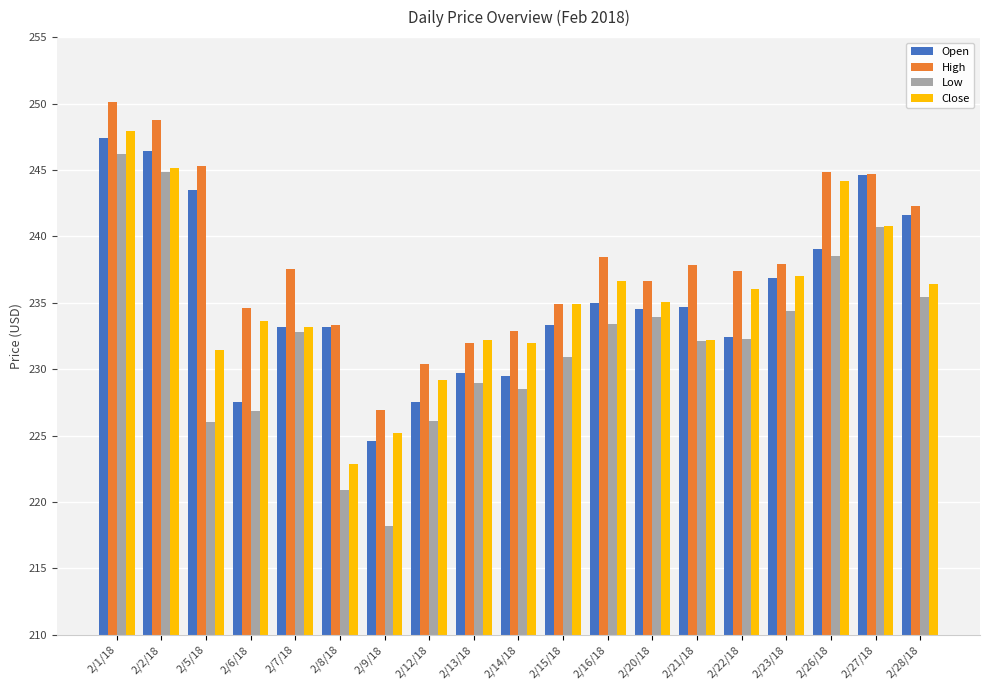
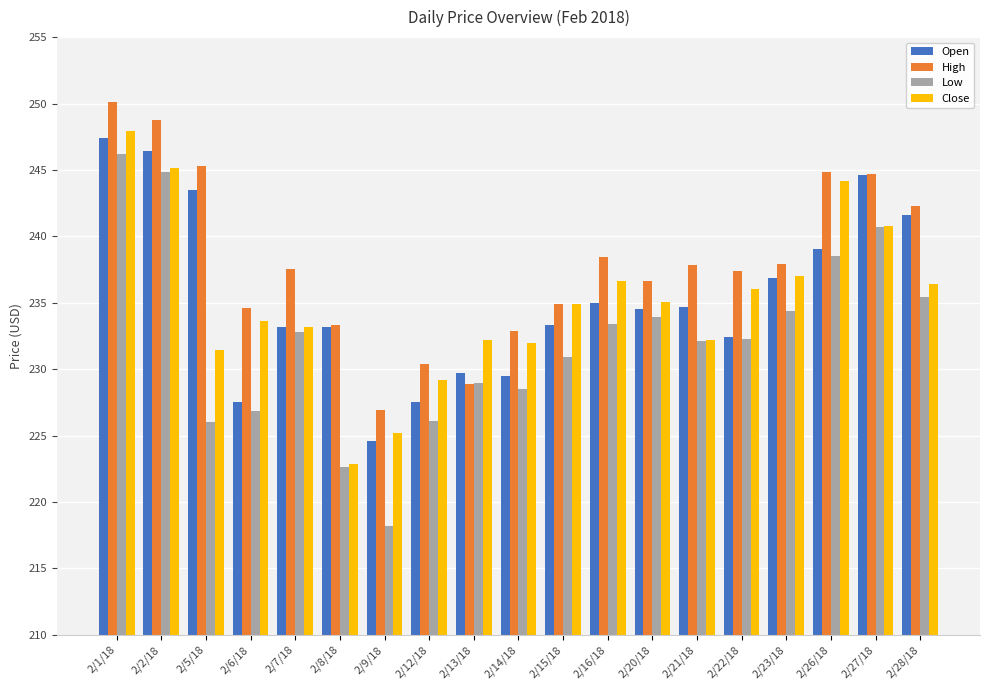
  {
    "Open": {
      "2/1/18": 247.4,
      "2/2/18": 246.4,
      "2/5/18": 243.5,
      "2/6/18": 227.5,
      "2/7/18": 233.2,
      "2/8/18": 233.2,
      "2/9/18": 224.6,
      "2/12/18": 227.5,
      "2/13/18": 229.7,
      "2/14/18": 229.4,
      "2/15/18": 233.3,
      "2/16/18": 235.0,
      "2/20/18": 234.5,
      "2/21/18": 234.7,
      "2/22/18": 232.4,
      "2/23/18": 236.9,
      "2/26/18": 239.0,
      "2/27/18": 244.6,
      "2/28/18": 241.6
    },
    "High": {
      "2/1/18": 250.1,
      "2/2/18": 248.8,
      "2/5/18": 245.3,
      "2/6/18": 234.6,
      "2/7/18": 237.5,
      "2/8/18": 233.3,
      "2/9/18": 227.0,
      "2/12/18": 230.4,
-     "2/13/18": 232.0,
+     "2/13/18": 228.9,
      "2/14/18": 232.9,
      "2/15/18": 234.9,
      "2/16/18": 238.4,
      "2/20/18": 236.7,
      "2/21/18": 237.9,
      "2/22/18": 237.4,
      "2/23/18": 237.9,
      "2/26/18": 244.9,
      "2/27/18": 244.7,
      "2/28/18": 242.3
    },
    "Low": {
      "2/1/18": 246.2,
      "2/2/18": 244.9,
      "2/5/18": 226.0,
      "2/6/18": 226.8,
      "2/7/18": 232.8,
-     "2/8/18": 220.9,
+     "2/8/18": 222.6,
      "2/9/18": 218.2,
      "2/12/18": 226.1,
      "2/13/18": 228.9,
      "2/14/18": 228.5,
      "2/15/18": 230.9,
      "2/16/18": 233.4,
      "2/20/18": 233.9,
      "2/21/18": 232.1,
      "2/22/18": 232.3,
      "2/23/18": 234.4,
      "2/26/18": 238.5,
      "2/27/18": 240.7,
      "2/28/18": 235.4
    },
    "Close": {
      "2/1/18": 247.9,
      "2/2/18": 245.2,
      "2/5/18": 231.4,
      "2/6/18": 233.6,
      "2/7/18": 233.2,
      "2/8/18": 222.9,
      "2/9/18": 225.2,
      "2/12/18": 229.2,
      "2/13/18": 232.2,
      "2/14/18": 232.0,
      "2/15/18": 234.9,
      "2/16/18": 236.7,
      "2/20/18": 235.1,
      "2/21/18": 232.2,
      "2/22/18": 236.0,
      "2/23/18": 237.0,
      "2/26/18": 244.1,
      "2/27/18": 240.8,
      "2/28/18": 236.4
    }
  }
